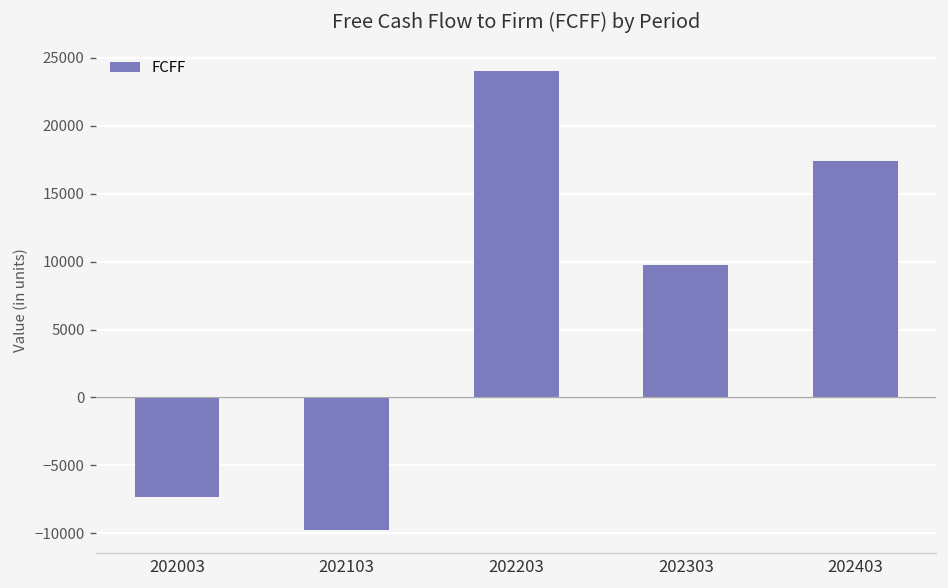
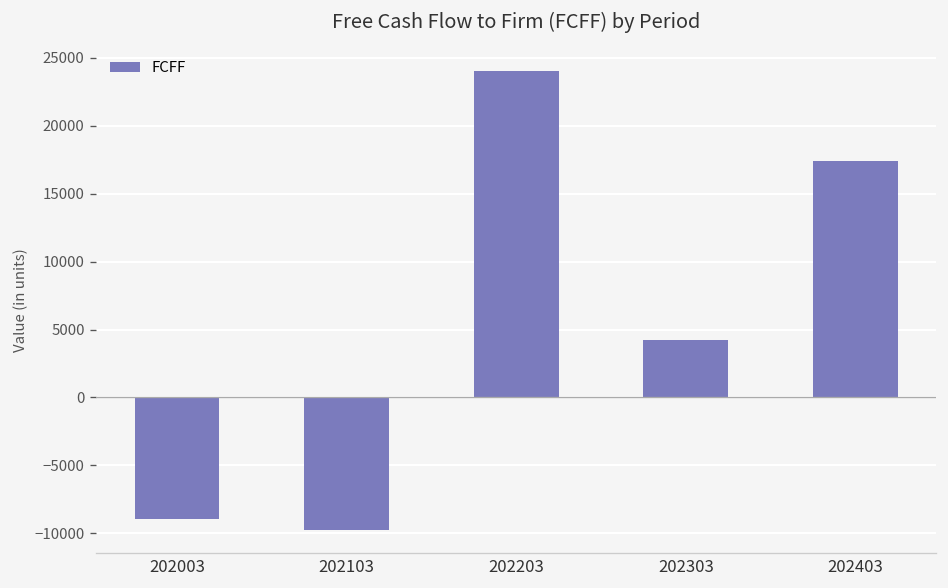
  {
-   "202003": -7400,
+   "202003": -8900,
    "202103": -9800,
    "202203": 24000,
-   "202303": 9700,
+   "202303": 4300,
    "202403": 17400
  }
